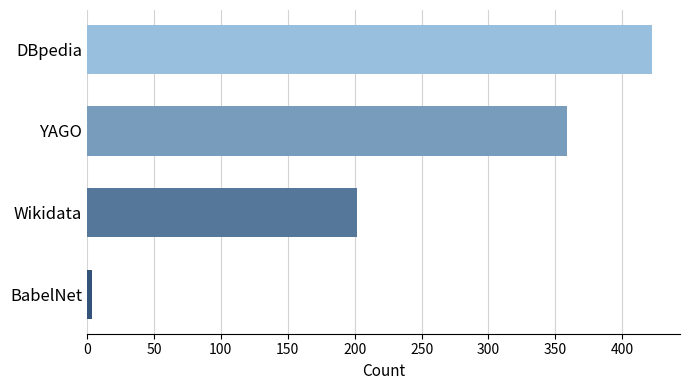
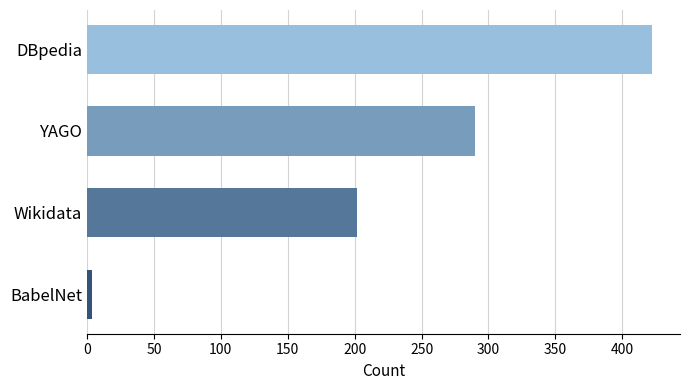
  {
    "DBpedia": 422,
-   "YAGO": 359,
+   "YAGO": 290,
    "Wikidata": 202,
    "BabelNet": 4
  }
